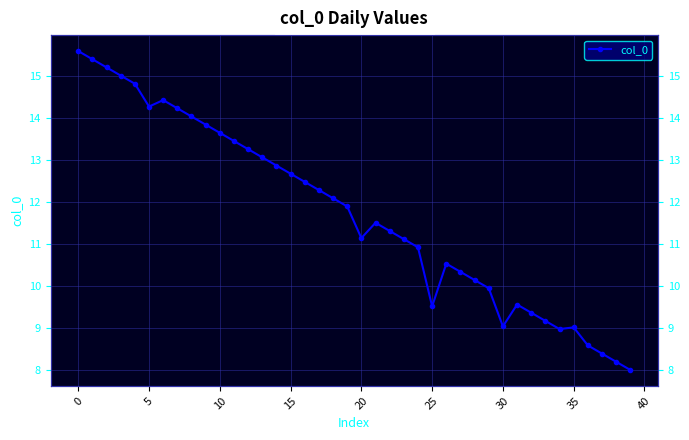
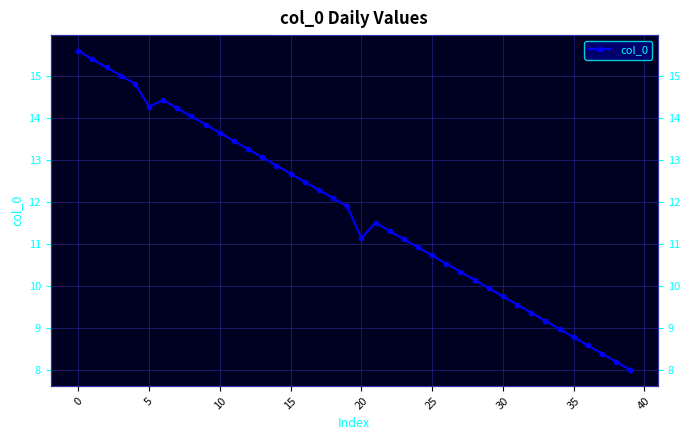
  {
    "0": 15.6,
    "5": 14.3,
    "10": 13.7,
    "15": 12.7,
    "20": 11.1,
-   "25": 9.5,
-   "30": 9.0,
-   "35": 9.0
+   "25": 10.7,
+   "30": 9.7,
+   "35": 8.8
  }
